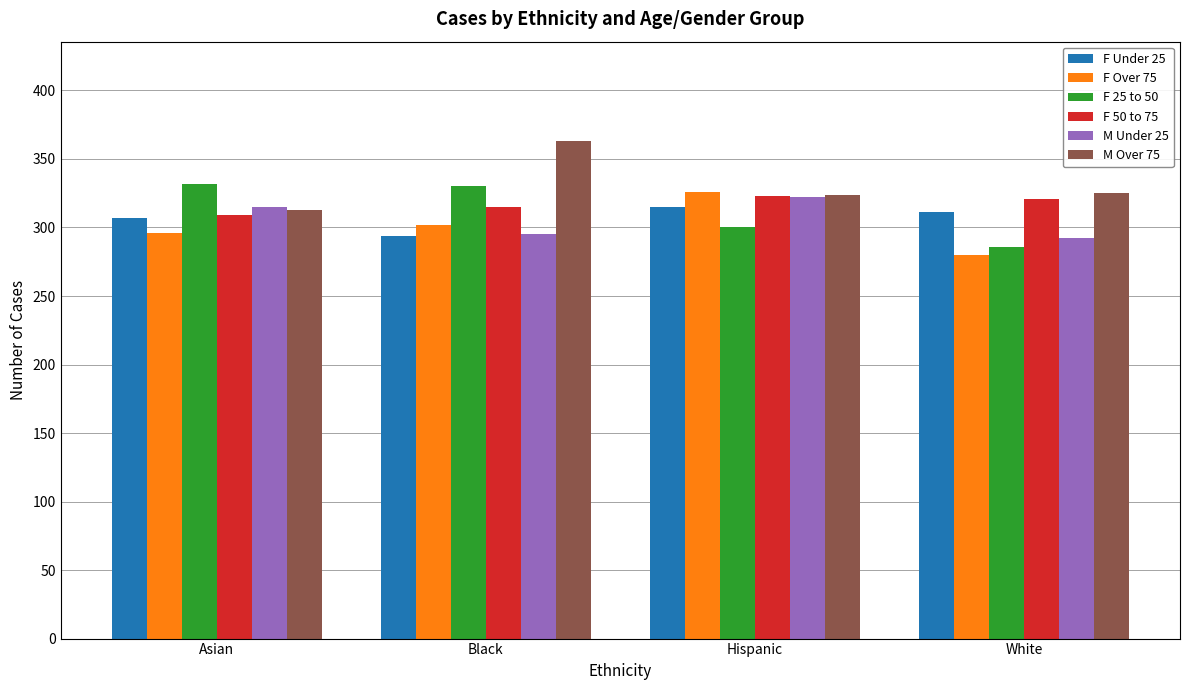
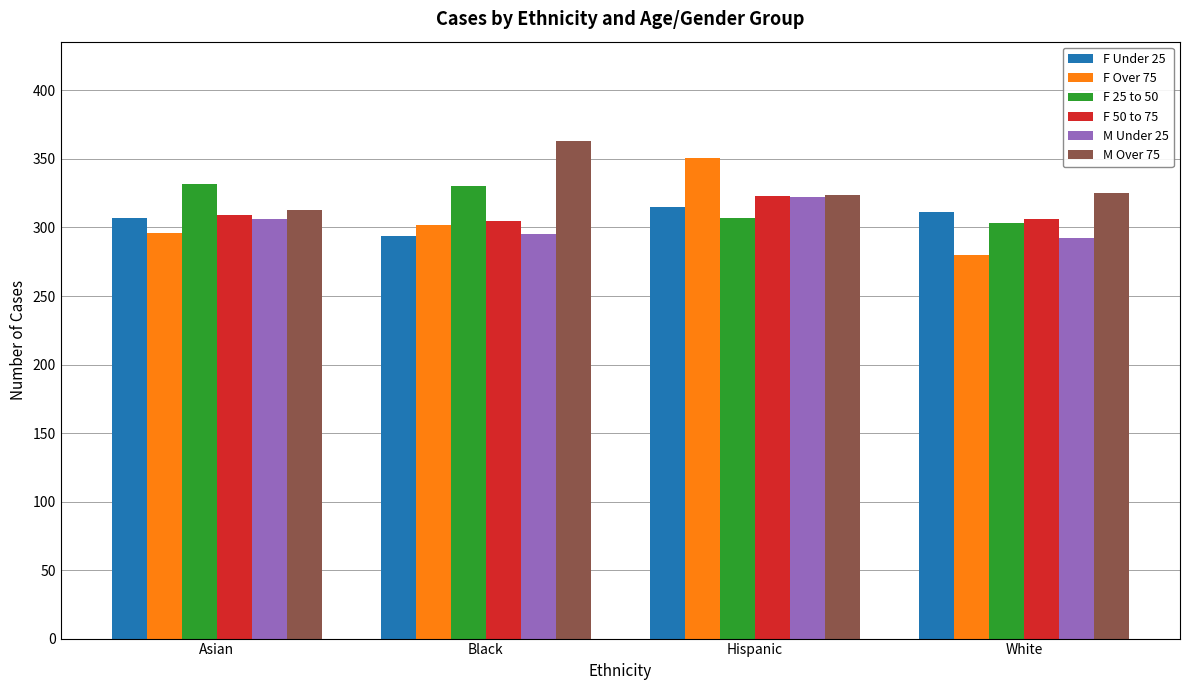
  {
    "F Under 25": {
      "Asian": 307,
      "Black": 294,
      "Hispanic": 315,
      "White": 311
    },
    "F Over 75": {
      "Asian": 296,
      "Black": 302,
-     "Hispanic": 326,
+     "Hispanic": 351,
      "White": 280
    },
    "F 25 to 50": {
      "Asian": 332,
      "Black": 330,
-     "Hispanic": 300,
-     "White": 286
+     "Hispanic": 307,
+     "White": 303
    },
    "F 50 to 75": {
      "Asian": 309,
-     "Black": 315,
+     "Black": 305,
      "Hispanic": 323,
-     "White": 321
+     "White": 306
    },
    "M Under 25": {
-     "Asian": 315,
+     "Asian": 306,
      "Black": 295,
      "Hispanic": 322,
      "White": 292
    },
    "M Over 75": {
      "Asian": 313,
      "Black": 363,
      "Hispanic": 324,
      "White": 325
    }
  }
